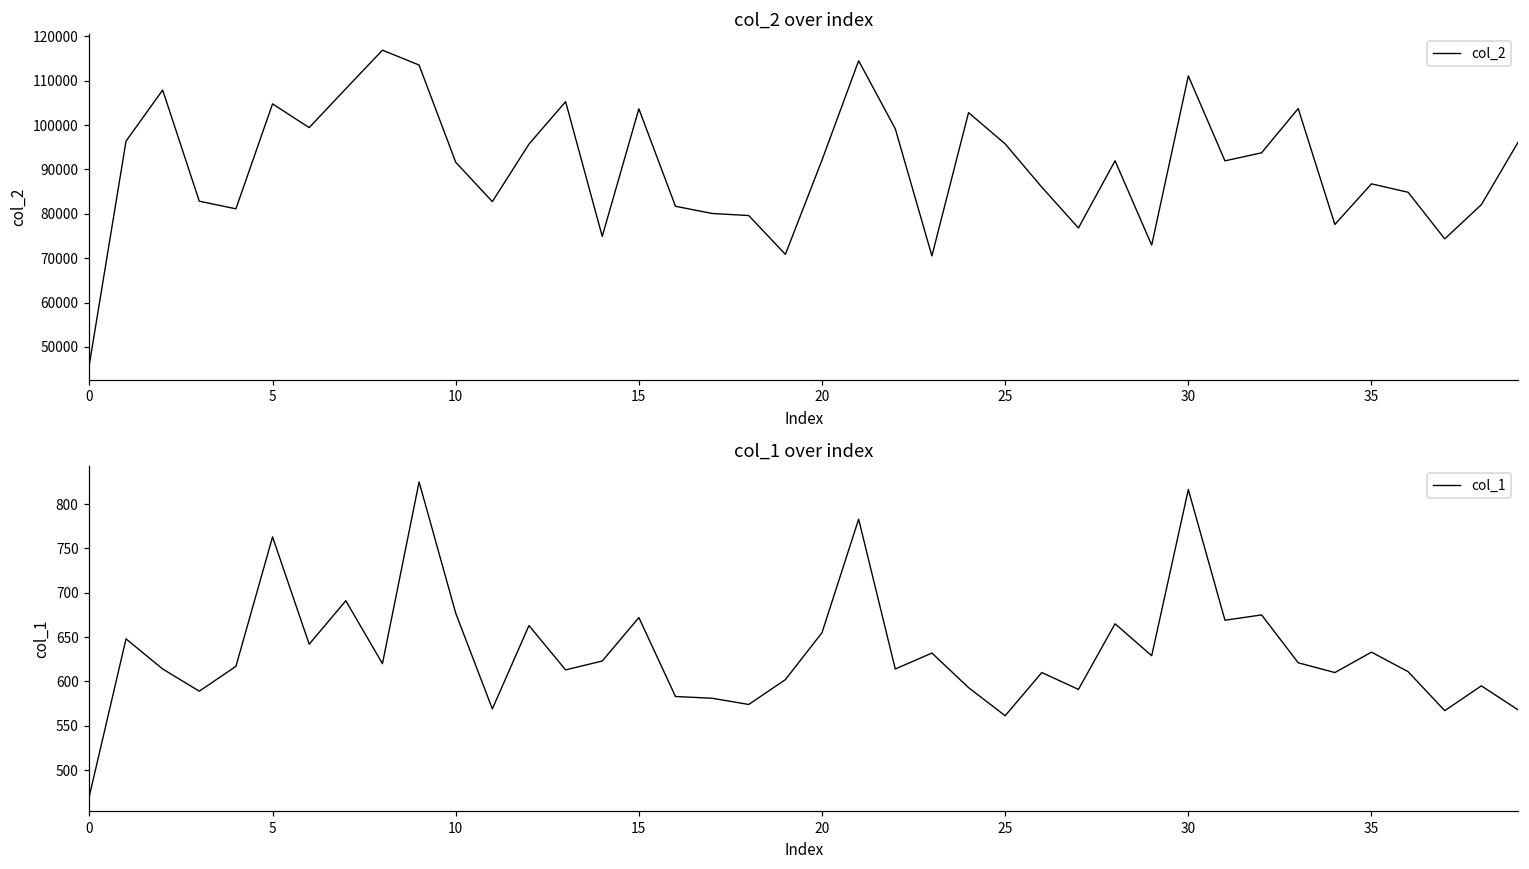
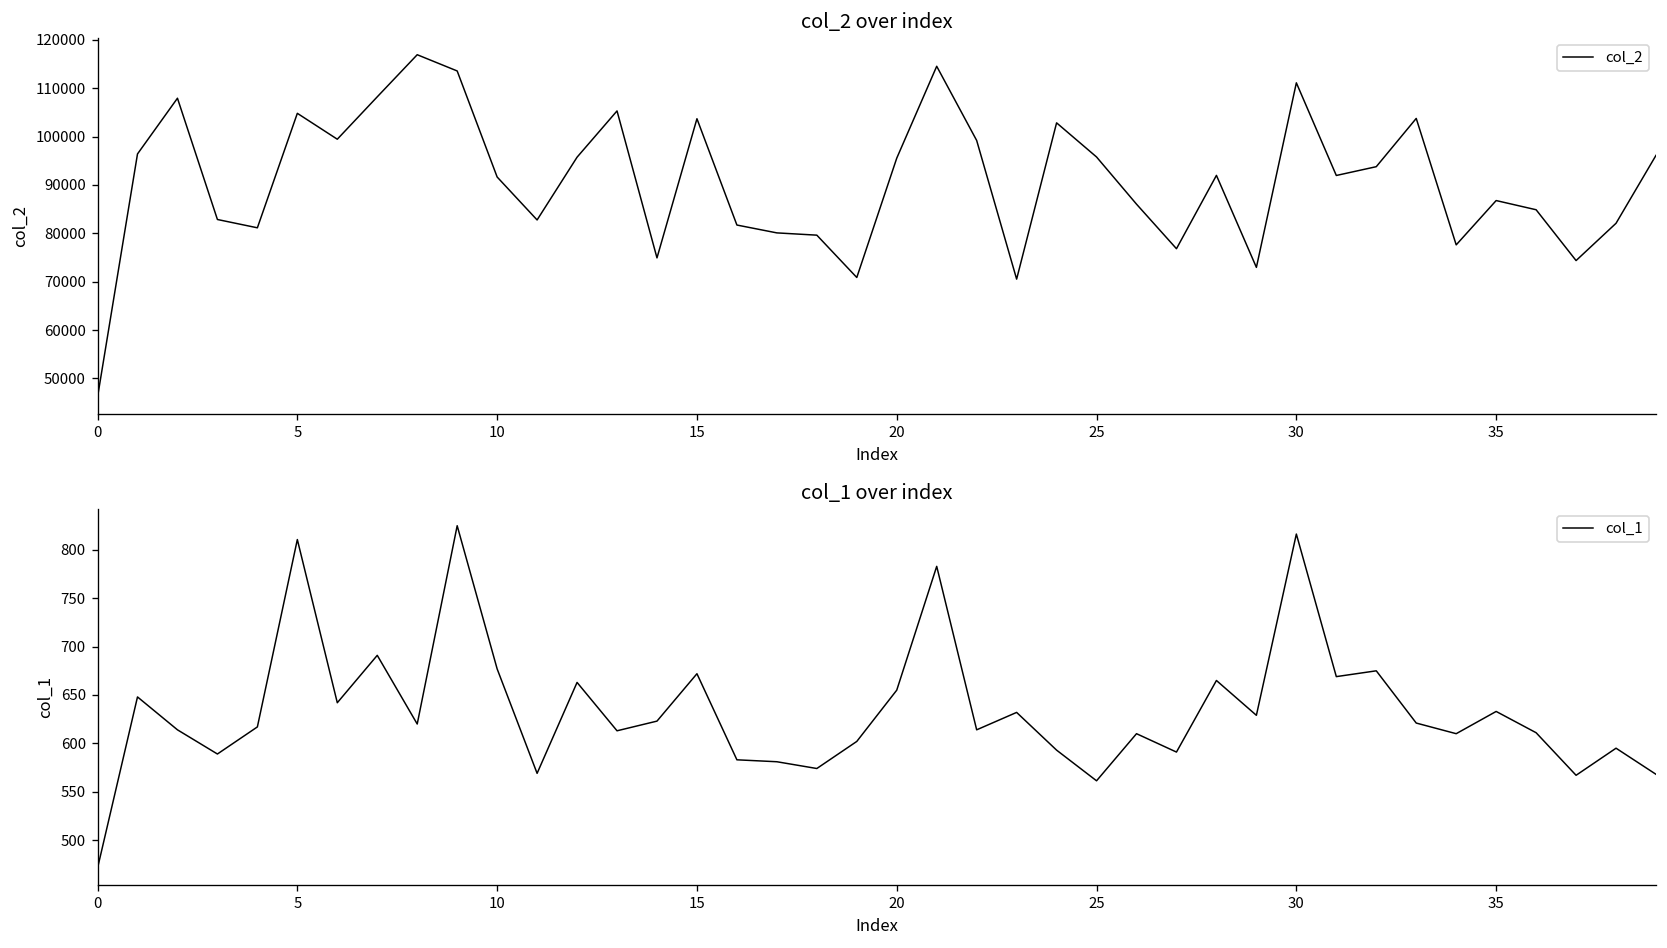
  {
    "col_2 over index": {
      "0": 46000,
      "5": 105000,
      "10": 92000,
      "15": 104000,
-     "20": 92000,
+     "20": 96000,
      "25": 96000,
      "30": 111000,
      "35": 87000
    },
    "col_1 over index": {
      "0": 470,
-     "5": 760,
+     "5": 810,
      "10": 680,
      "15": 670,
      "20": 660,
      "25": 560,
      "30": 820,
      "35": 630
    }
  }
